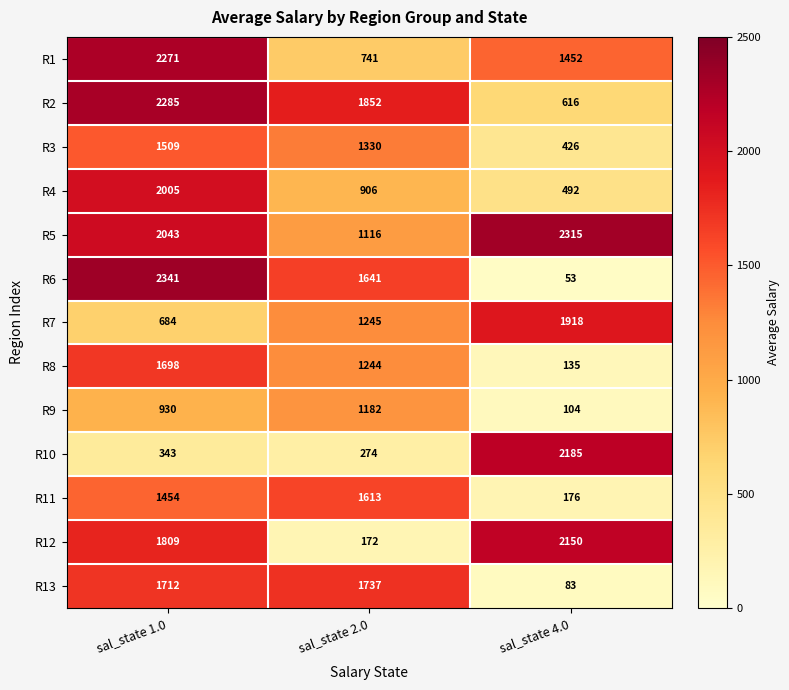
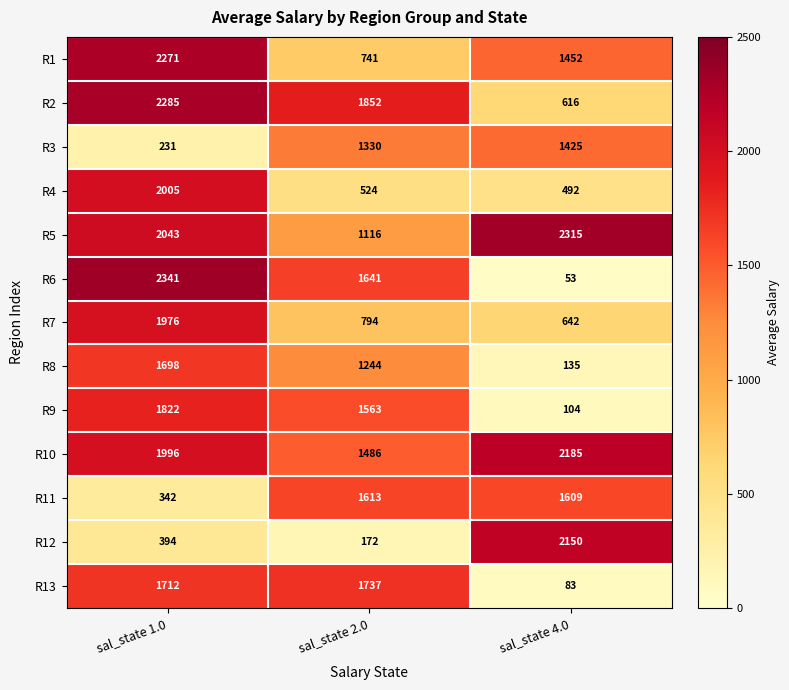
  {
    "R1": {
      "sal_state 1.0": 2271,
      "sal_state 2.0": 741,
      "sal_state 4.0": 1452
    },
    "R2": {
      "sal_state 1.0": 2285,
      "sal_state 2.0": 1852,
      "sal_state 4.0": 616
    },
    "R3": {
-     "sal_state 1.0": 1509,
+     "sal_state 1.0": 231,
      "sal_state 2.0": 1330,
-     "sal_state 4.0": 426
+     "sal_state 4.0": 1425
    },
    "R4": {
      "sal_state 1.0": 2005,
-     "sal_state 2.0": 906,
+     "sal_state 2.0": 524,
      "sal_state 4.0": 492
    },
    "R5": {
      "sal_state 1.0": 2043,
      "sal_state 2.0": 1116,
      "sal_state 4.0": 2315
    },
    "R6": {
      "sal_state 1.0": 2341,
      "sal_state 2.0": 1641,
      "sal_state 4.0": 53
    },
    "R7": {
-     "sal_state 1.0": 684,
-     "sal_state 2.0": 1245,
-     "sal_state 4.0": 1918
+     "sal_state 1.0": 1976,
+     "sal_state 2.0": 794,
+     "sal_state 4.0": 642
    },
    "R8": {
      "sal_state 1.0": 1698,
      "sal_state 2.0": 1244,
      "sal_state 4.0": 135
    },
    "R9": {
-     "sal_state 1.0": 930,
-     "sal_state 2.0": 1182,
+     "sal_state 1.0": 1822,
+     "sal_state 2.0": 1563,
      "sal_state 4.0": 104
    },
    "R10": {
-     "sal_state 1.0": 343,
-     "sal_state 2.0": 274,
+     "sal_state 1.0": 1996,
+     "sal_state 2.0": 1486,
      "sal_state 4.0": 2185
    },
    "R11": {
-     "sal_state 1.0": 1454,
+     "sal_state 1.0": 342,
      "sal_state 2.0": 1613,
-     "sal_state 4.0": 176
+     "sal_state 4.0": 1609
    },
    "R12": {
-     "sal_state 1.0": 1809,
+     "sal_state 1.0": 394,
      "sal_state 2.0": 172,
      "sal_state 4.0": 2150
    },
    "R13": {
      "sal_state 1.0": 1712,
      "sal_state 2.0": 1737,
      "sal_state 4.0": 83
    }
  }
